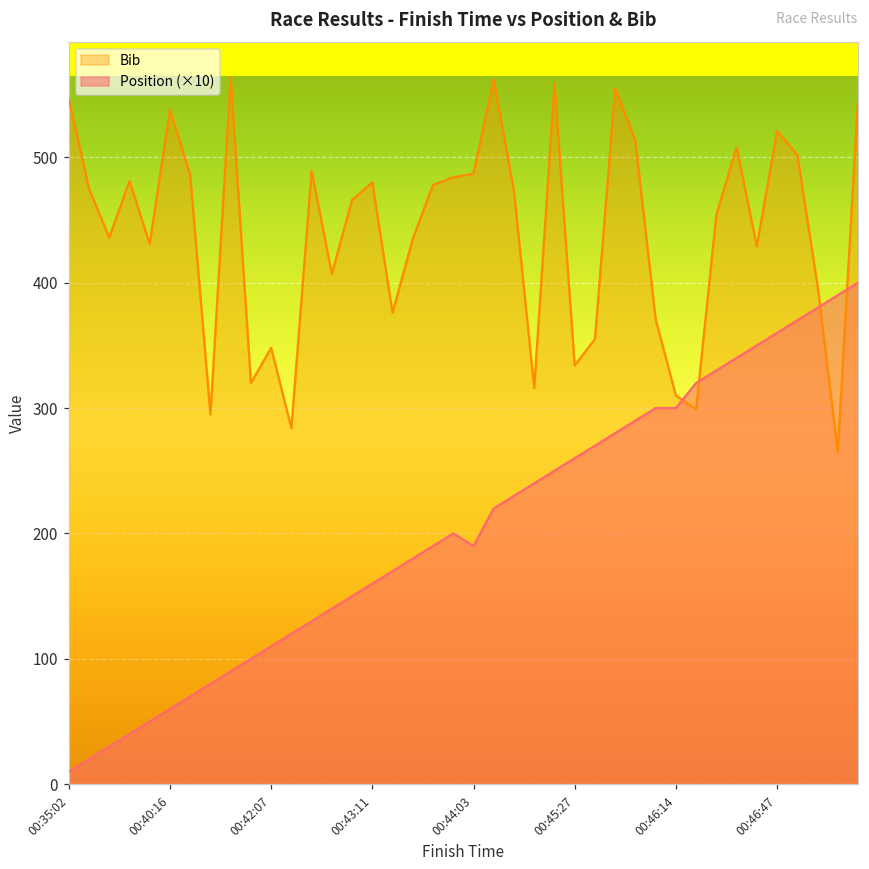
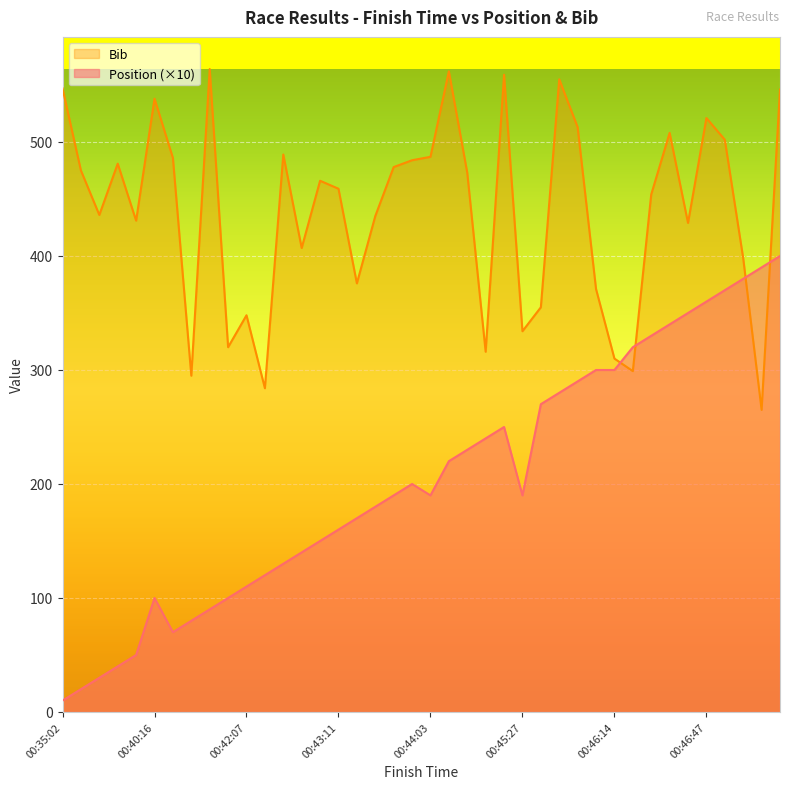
  {
    "Bib": {
      "00:35:02": 547,
      "00:40:16": 538,
      "00:42:07": 348,
-     "00:43:11": 480,
+     "00:43:11": 459,
      "00:44:03": 487,
      "00:45:27": 334,
      "00:46:14": 310,
      "00:46:47": 521
    },
    "Position (×10)": {
      "00:35:02": 10,
-     "00:40:16": 60,
+     "00:40:16": 100,
      "00:42:07": 110,
      "00:43:11": 160,
      "00:44:03": 190,
-     "00:45:27": 260,
+     "00:45:27": 190,
      "00:46:14": 300,
      "00:46:47": 360
    }
  }
